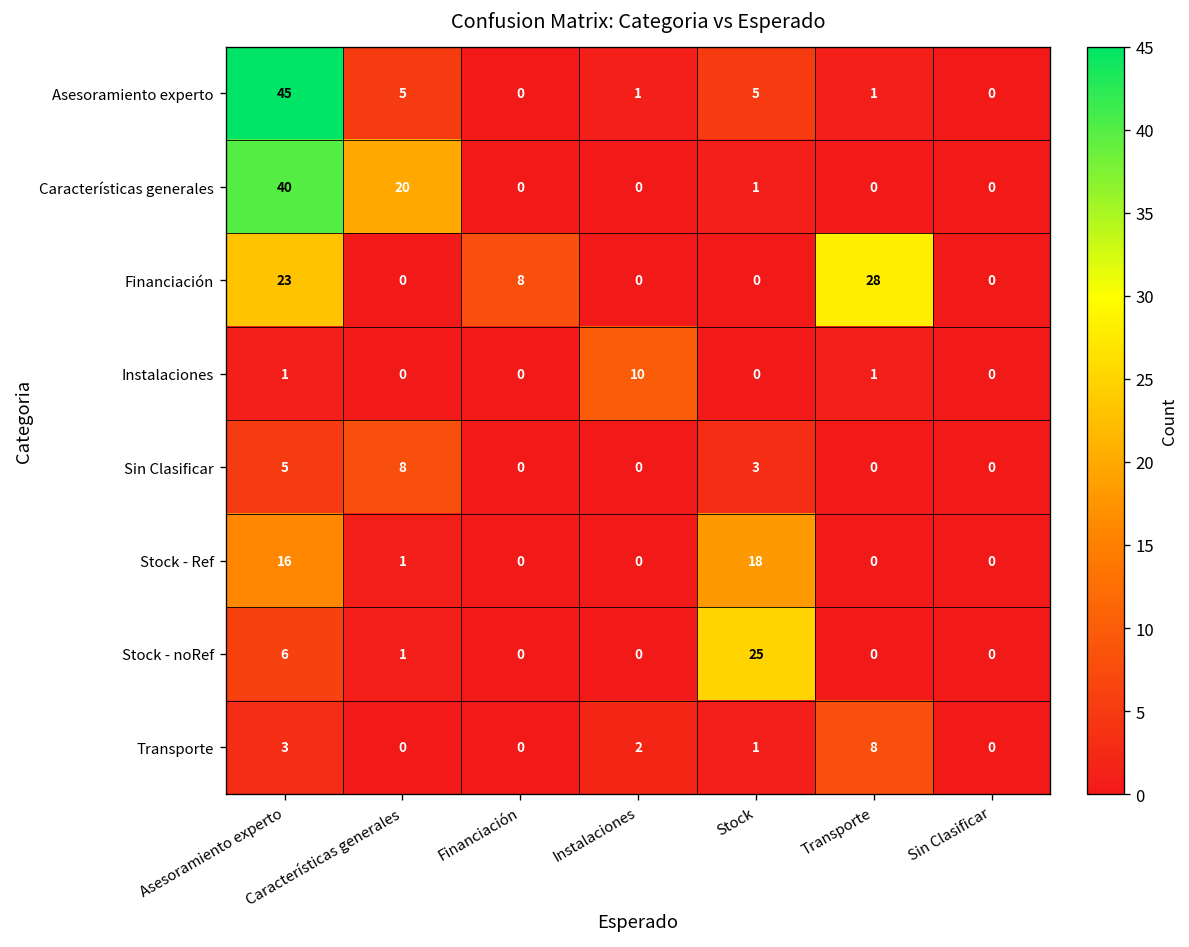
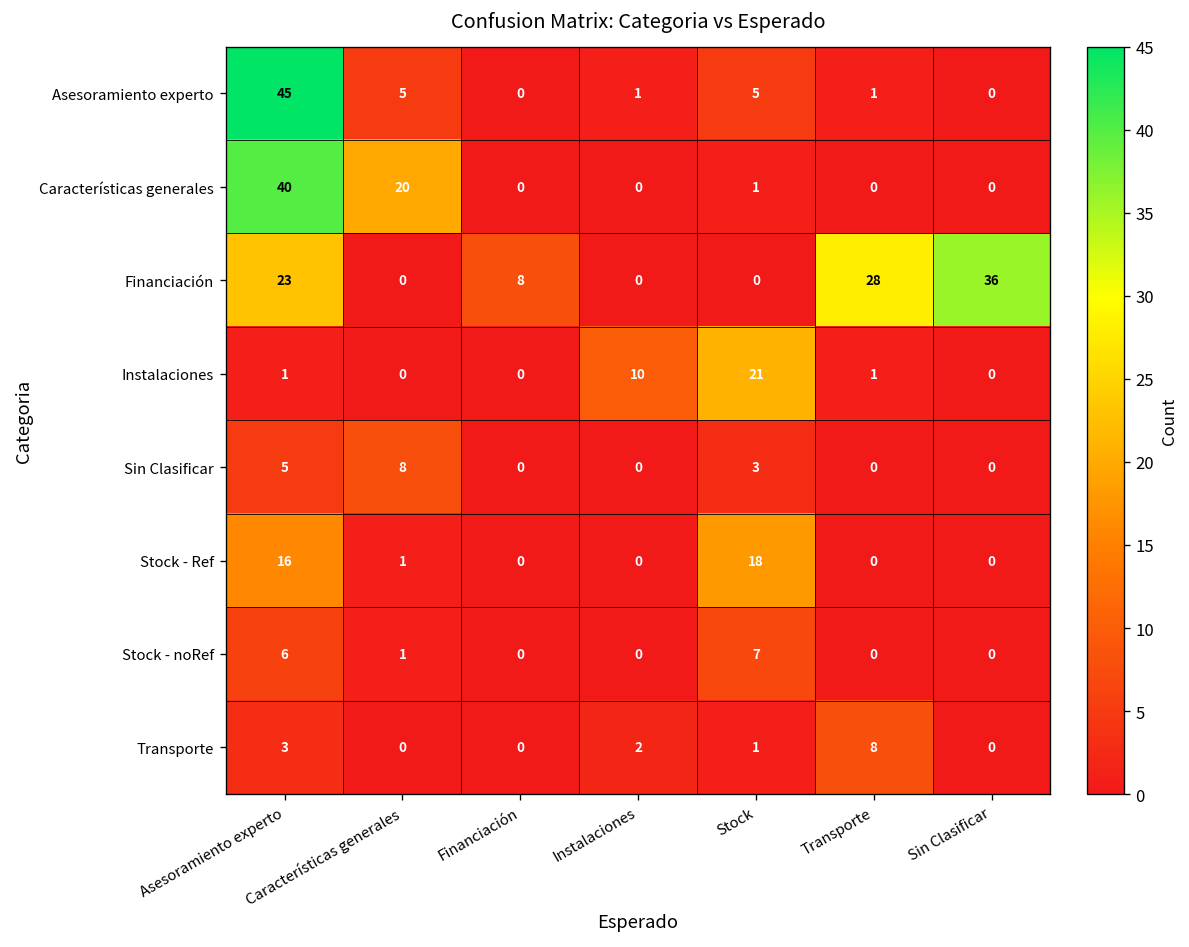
  {
    "Asesoramiento experto": {
      "Asesoramiento experto": 45,
      "Características generales": 5,
      "Financiación": 0,
      "Instalaciones": 1,
      "Stock": 5,
      "Transporte": 1,
      "Sin Clasificar": 0
    },
    "Características generales": {
      "Asesoramiento experto": 40,
      "Características generales": 20,
      "Financiación": 0,
      "Instalaciones": 0,
      "Stock": 1,
      "Transporte": 0,
      "Sin Clasificar": 0
    },
    "Financiación": {
      "Asesoramiento experto": 23,
      "Características generales": 0,
      "Financiación": 8,
      "Instalaciones": 0,
      "Stock": 0,
      "Transporte": 28,
-     "Sin Clasificar": 0
+     "Sin Clasificar": 36
    },
    "Instalaciones": {
      "Asesoramiento experto": 1,
      "Características generales": 0,
      "Financiación": 0,
      "Instalaciones": 10,
-     "Stock": 0,
+     "Stock": 21,
      "Transporte": 1,
      "Sin Clasificar": 0
    },
    "Sin Clasificar": {
      "Asesoramiento experto": 5,
      "Características generales": 8,
      "Financiación": 0,
      "Instalaciones": 0,
      "Stock": 3,
      "Transporte": 0,
      "Sin Clasificar": 0
    },
    "Stock - Ref": {
      "Asesoramiento experto": 16,
      "Características generales": 1,
      "Financiación": 0,
      "Instalaciones": 0,
      "Stock": 18,
      "Transporte": 0,
      "Sin Clasificar": 0
    },
    "Stock - noRef": {
      "Asesoramiento experto": 6,
      "Características generales": 1,
      "Financiación": 0,
      "Instalaciones": 0,
-     "Stock": 25,
+     "Stock": 7,
      "Transporte": 0,
      "Sin Clasificar": 0
    },
    "Transporte": {
      "Asesoramiento experto": 3,
      "Características generales": 0,
      "Financiación": 0,
      "Instalaciones": 2,
      "Stock": 1,
      "Transporte": 8,
      "Sin Clasificar": 0
    }
  }
